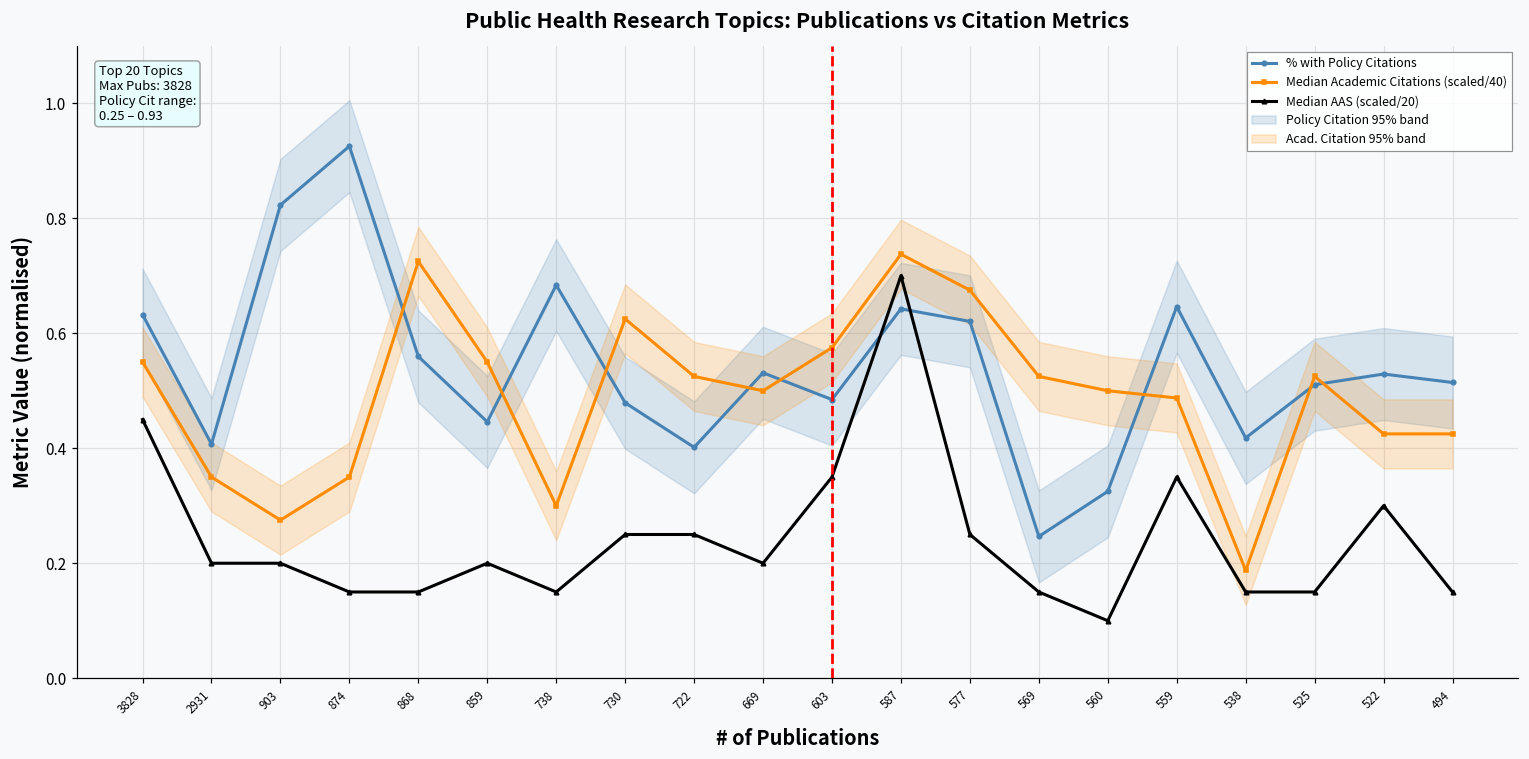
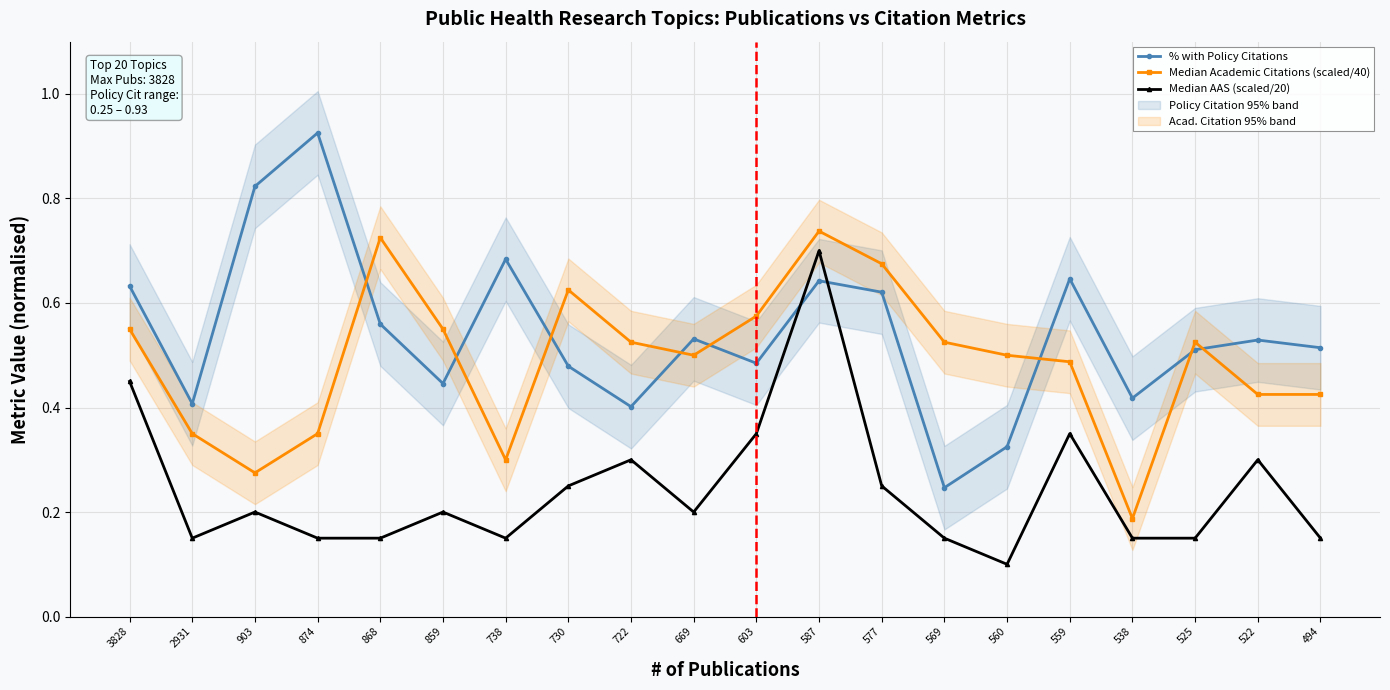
  {
    "Median AAS (scaled/20)": {
      "3828": 0.45,
-     "2931": 0.20,
+     "2931": 0.15,
      "903": 0.20,
      "874": 0.15,
      "868": 0.15,
      "859": 0.20,
      "738": 0.15,
      "730": 0.25,
-     "722": 0.25,
+     "722": 0.30,
      "669": 0.20,
      "603": 0.35,
      "587": 0.70,
      "577": 0.25,
      "569": 0.15,
      "560": 0.10,
      "559": 0.35,
      "538": 0.15,
      "525": 0.15,
      "522": 0.30,
      "494": 0.15
    }
  }
